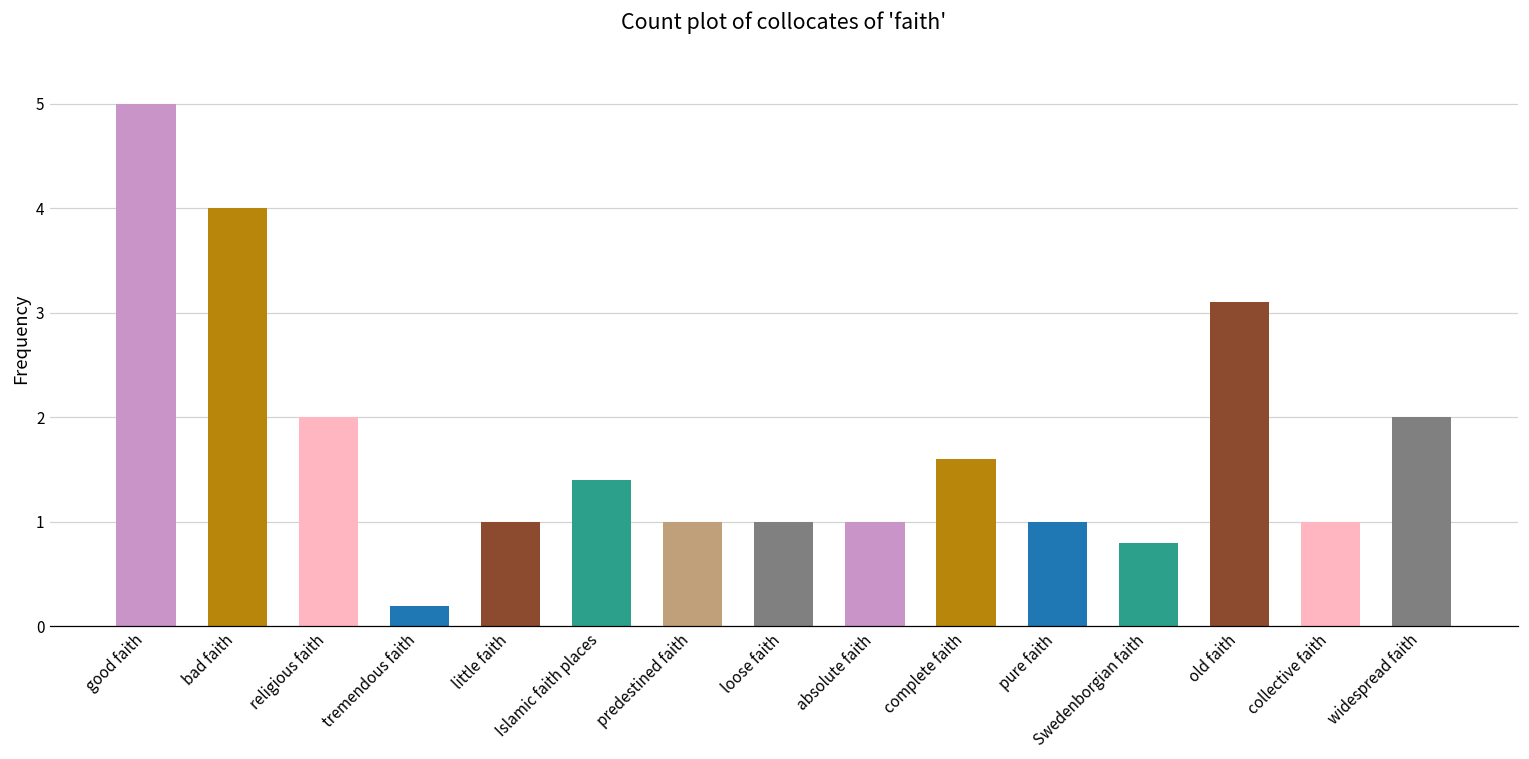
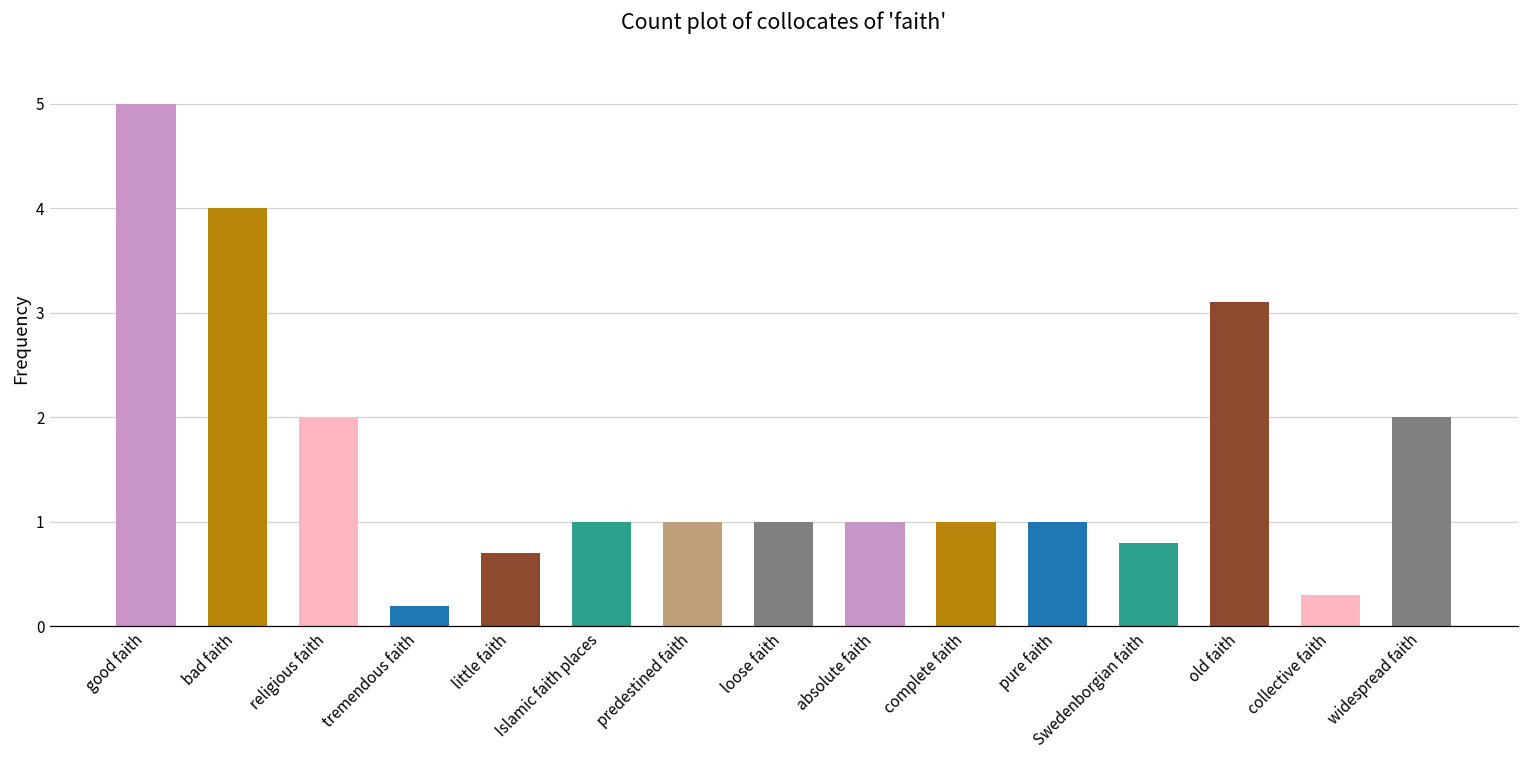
  {
    "good faith": 5.0,
    "bad faith": 4.0,
    "religious faith": 2.0,
    "tremendous faith": 0.2,
-   "little faith": 1.0,
-   "Islamic faith places": 1.4,
+   "little faith": 0.7,
+   "Islamic faith places": 1.0,
    "predestined faith": 1.0,
    "loose faith": 1.0,
    "absolute faith": 1.0,
-   "complete faith": 1.6,
+   "complete faith": 1.0,
    "pure faith": 1.0,
    "Swedenborgian faith": 0.8,
    "old faith": 3.1,
-   "collective faith": 1.0,
+   "collective faith": 0.3,
    "widespread faith": 2.0
  }
